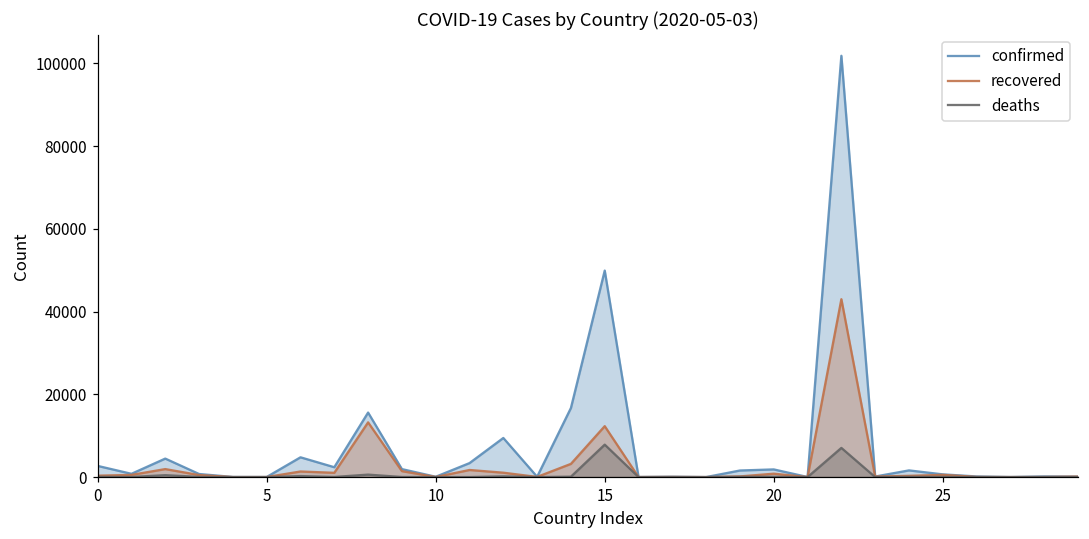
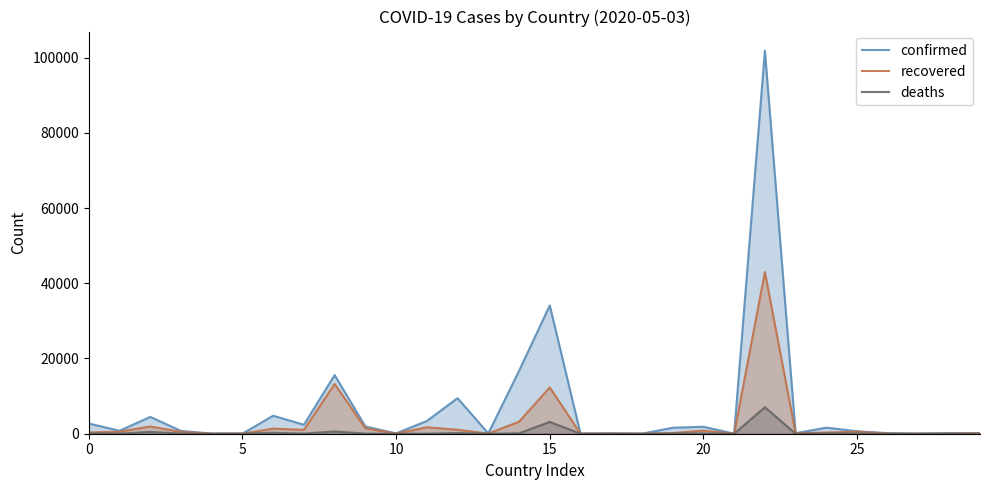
  {
    "confirmed": {
      "0": 3000,
-     "15": 50000,
+     "15": 34000,
      "20": 2000
    },
    "recovered": {
      "15": 12000,
      "20": 1000
    },
    "deaths": {
-     "15": 8000,
+     "15": 3000,
      "20": 0
    }
  }
